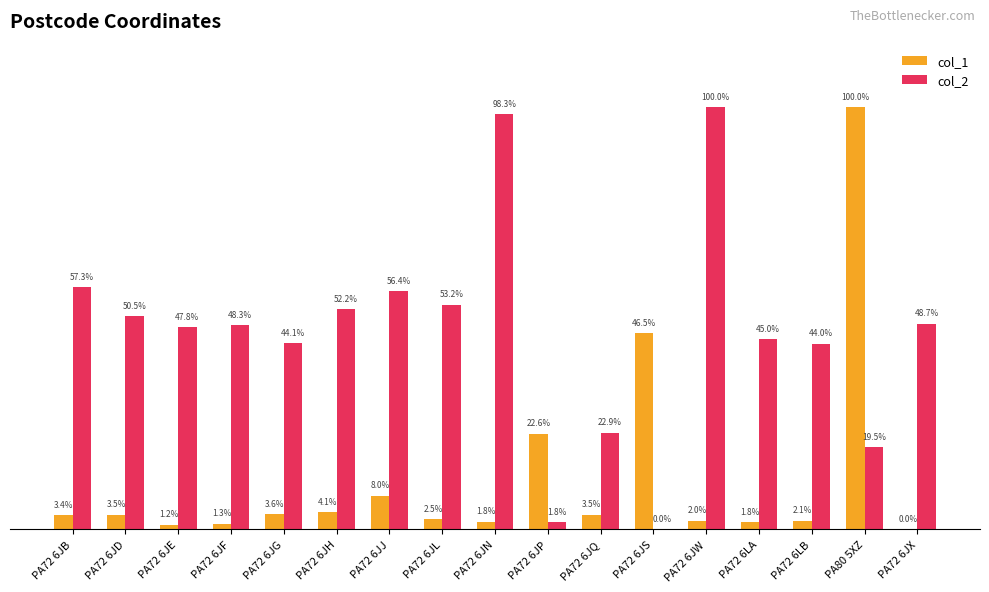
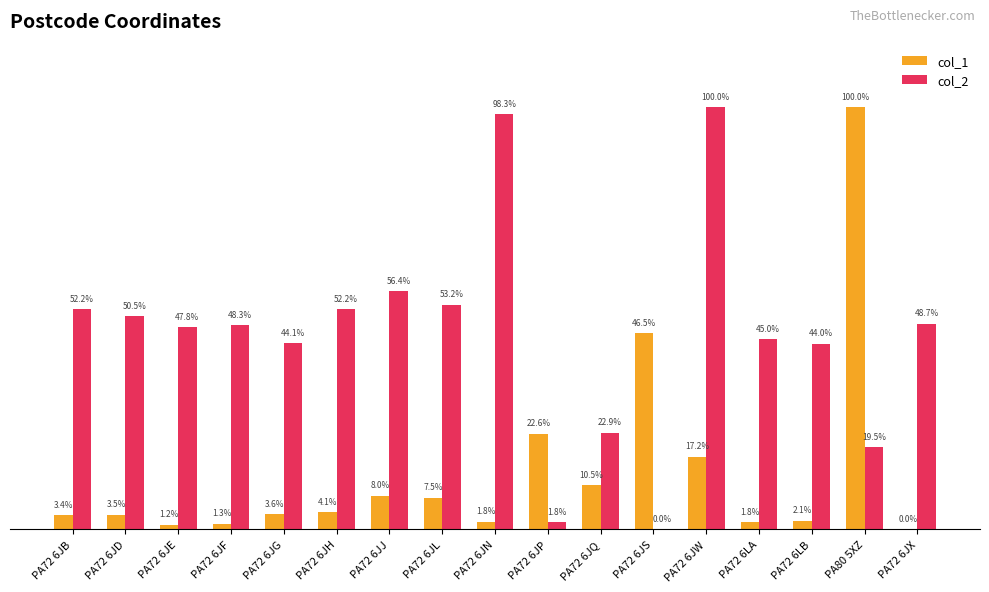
  {
    "col_1": {
      "PA72 6JB": "3.4%",
      "PA72 6JD": "3.5%",
      "PA72 6JE": "1.2%",
      "PA72 6JF": "1.3%",
      "PA72 6JG": "3.6%",
      "PA72 6JH": "4.1%",
      "PA72 6JJ": "8.0%",
-     "PA72 6JL": "2.5%",
+     "PA72 6JL": "7.5%",
      "PA72 6JN": "1.8%",
      "PA72 6JP": "22.6%",
-     "PA72 6JQ": "3.5%",
+     "PA72 6JQ": "10.5%",
      "PA72 6JS": "46.5%",
-     "PA72 6JW": "2.0%",
+     "PA72 6JW": "17.2%",
      "PA72 6LA": "1.8%",
      "PA72 6LB": "2.1%",
      "PA80 5XZ": "100.0%",
      "PA72 6JX": "0.0%"
    },
    "col_2": {
-     "PA72 6JB": "57.3%",
+     "PA72 6JB": "52.2%",
      "PA72 6JD": "50.5%",
      "PA72 6JE": "47.8%",
      "PA72 6JF": "48.3%",
      "PA72 6JG": "44.1%",
      "PA72 6JH": "52.2%",
      "PA72 6JJ": "56.4%",
      "PA72 6JL": "53.2%",
      "PA72 6JN": "98.3%",
      "PA72 6JP": "1.8%",
      "PA72 6JQ": "22.9%",
      "PA72 6JS": "0.0%",
      "PA72 6JW": "100.0%",
      "PA72 6LA": "45.0%",
      "PA72 6LB": "44.0%",
      "PA80 5XZ": "19.5%",
      "PA72 6JX": "48.7%"
    }
  }
